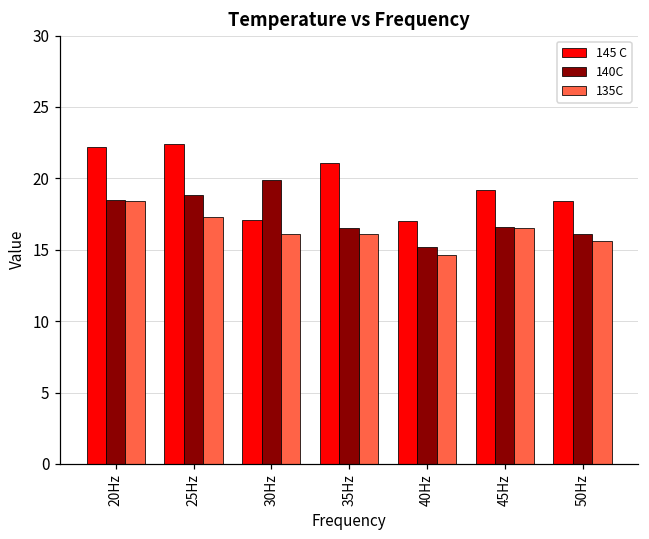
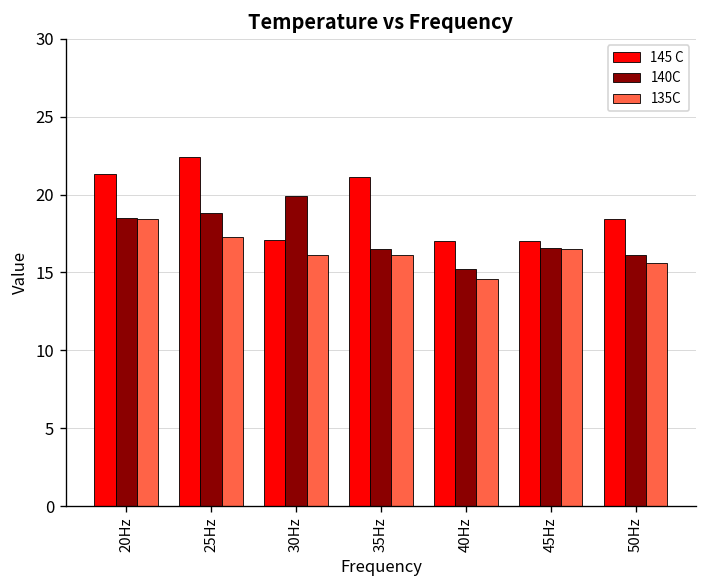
  {
    "145 C": {
-     "20Hz": 22.2,
+     "20Hz": 21.3,
      "25Hz": 22.4,
      "30Hz": 17.1,
      "35Hz": 21.1,
      "40Hz": 17.0,
-     "45Hz": 19.2,
+     "45Hz": 17.0,
      "50Hz": 18.4
    },
    "140C": {
      "20Hz": 18.5,
      "25Hz": 18.8,
      "30Hz": 19.9,
      "35Hz": 16.5,
      "40Hz": 15.2,
      "45Hz": 16.6,
      "50Hz": 16.1
    },
    "135C": {
      "20Hz": 18.4,
      "25Hz": 17.3,
      "30Hz": 16.1,
      "35Hz": 16.1,
      "40Hz": 14.6,
      "45Hz": 16.5,
      "50Hz": 15.6
    }
  }
